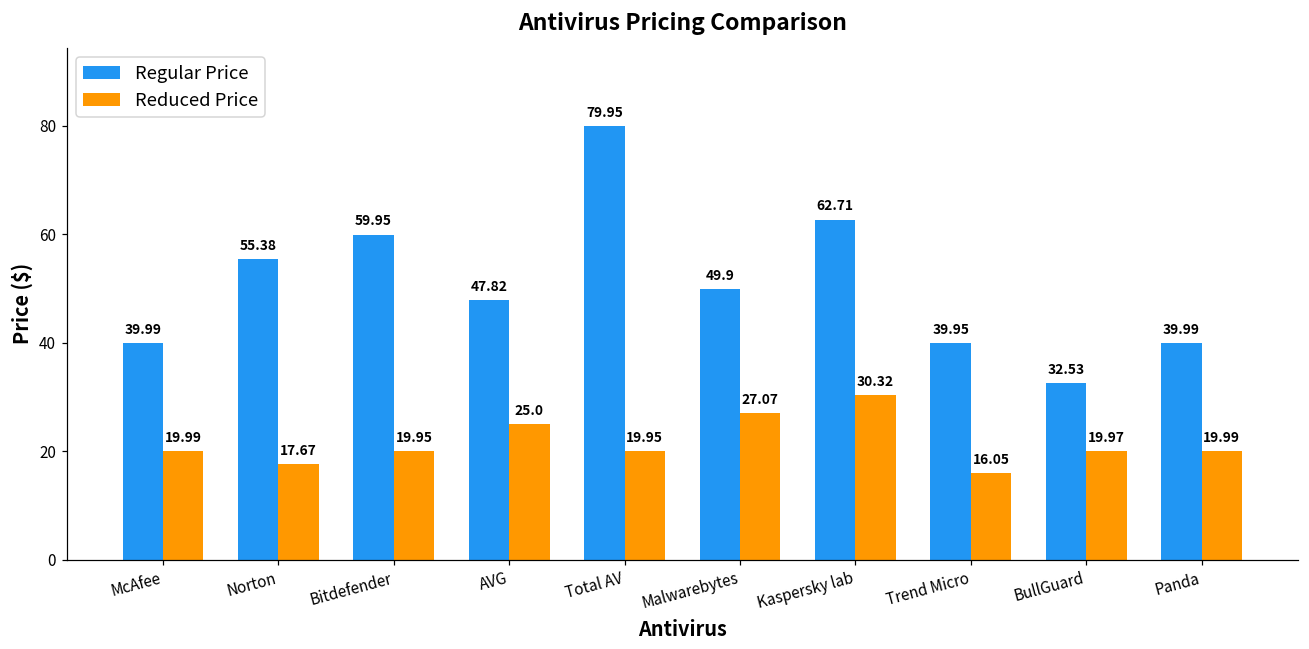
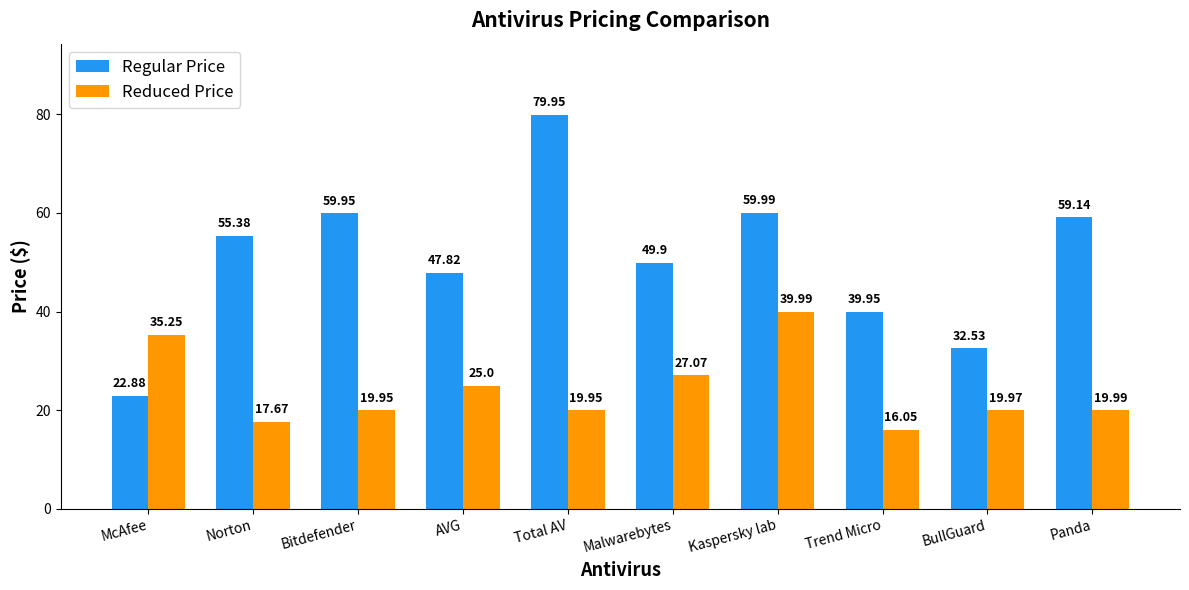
  {
    "Regular Price": {
-     "McAfee": 39.99,
+     "McAfee": 22.88,
      "Norton": 55.38,
      "Bitdefender": 59.95,
      "AVG": 47.82,
      "Total AV": 79.95,
      "Malwarebytes": 49.9,
-     "Kaspersky lab": 62.71,
+     "Kaspersky lab": 59.99,
      "Trend Micro": 39.95,
      "BullGuard": 32.53,
-     "Panda": 39.99
+     "Panda": 59.14
    },
    "Reduced Price": {
-     "McAfee": 19.99,
+     "McAfee": 35.25,
      "Norton": 17.67,
      "Bitdefender": 19.95,
      "AVG": 25.0,
      "Total AV": 19.95,
      "Malwarebytes": 27.07,
-     "Kaspersky lab": 30.32,
+     "Kaspersky lab": 39.99,
      "Trend Micro": 16.05,
      "BullGuard": 19.97,
      "Panda": 19.99
    }
  }
